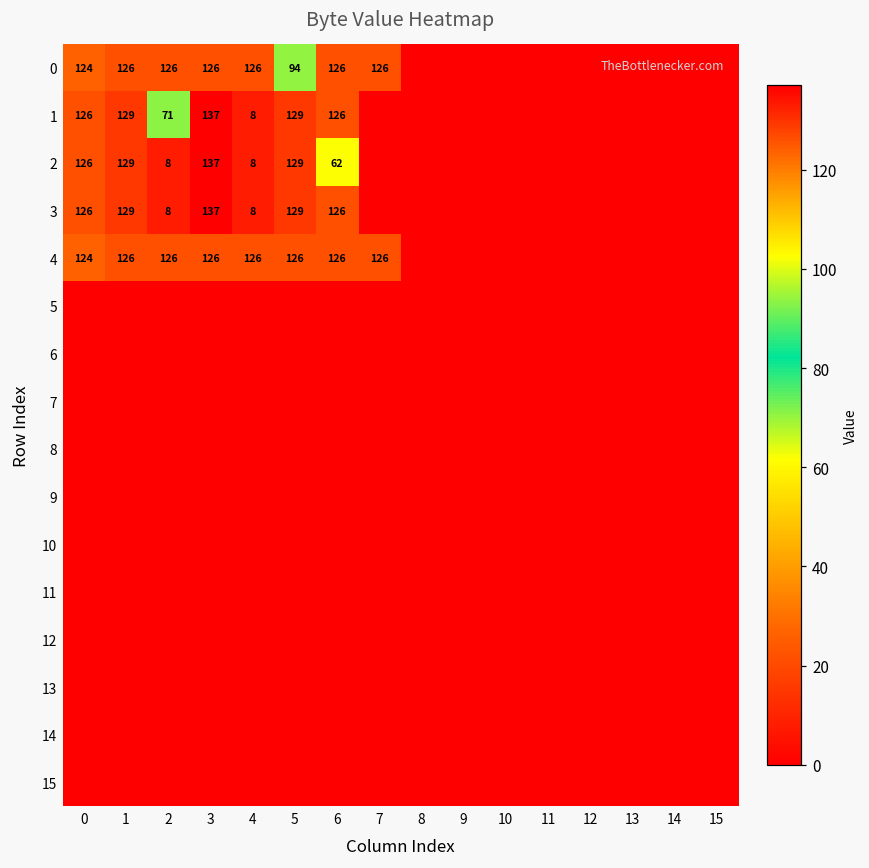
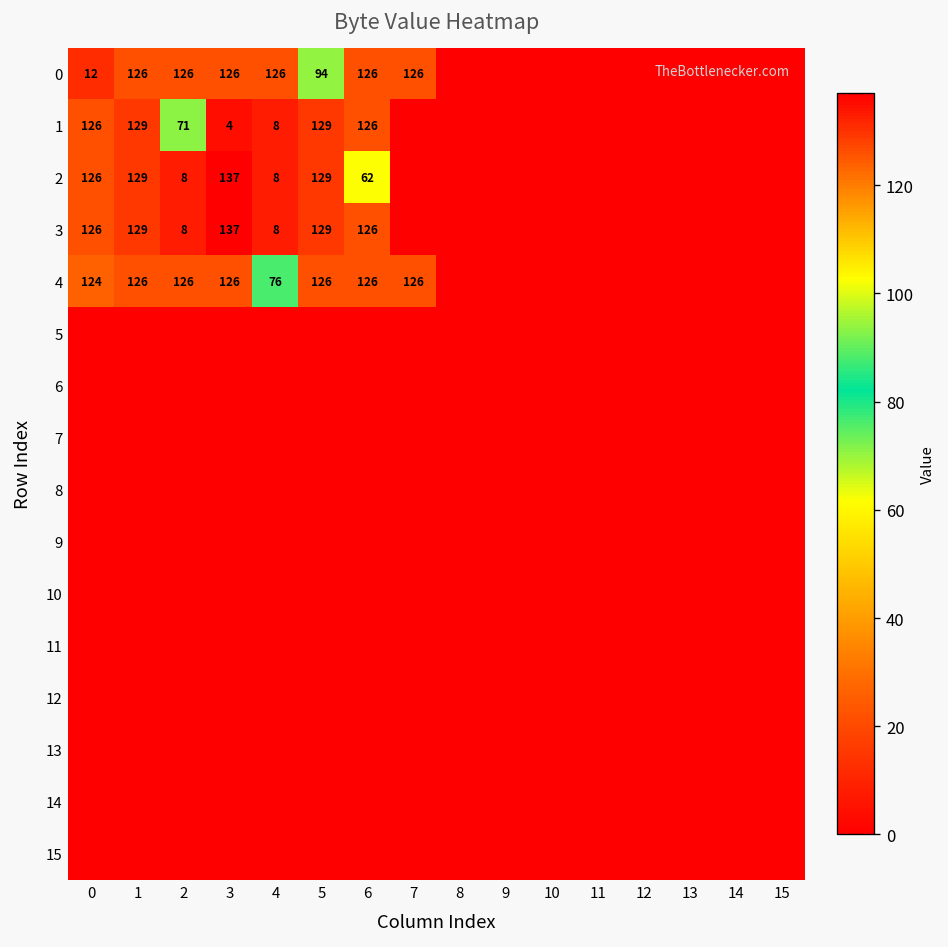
  {
    "0": {
-     "0": 124,
+     "0": 12,
      "1": 126,
      "2": 126,
      "3": 126,
      "4": 126,
      "5": 94,
      "6": 126,
      "7": 126
    },
    "1": {
      "0": 126,
      "1": 129,
      "2": 71,
-     "3": 137,
+     "3": 4,
      "4": 8,
      "5": 129,
      "6": 126
    },
    "2": {
      "0": 126,
      "1": 129,
      "2": 8,
      "3": 137,
      "4": 8,
      "5": 129,
      "6": 62
    },
    "3": {
      "0": 126,
      "1": 129,
      "2": 8,
      "3": 137,
      "4": 8,
      "5": 129,
      "6": 126
    },
    "4": {
      "0": 124,
      "1": 126,
      "2": 126,
      "3": 126,
-     "4": 126,
+     "4": 76,
      "5": 126,
      "6": 126,
      "7": 126
    }
  }
